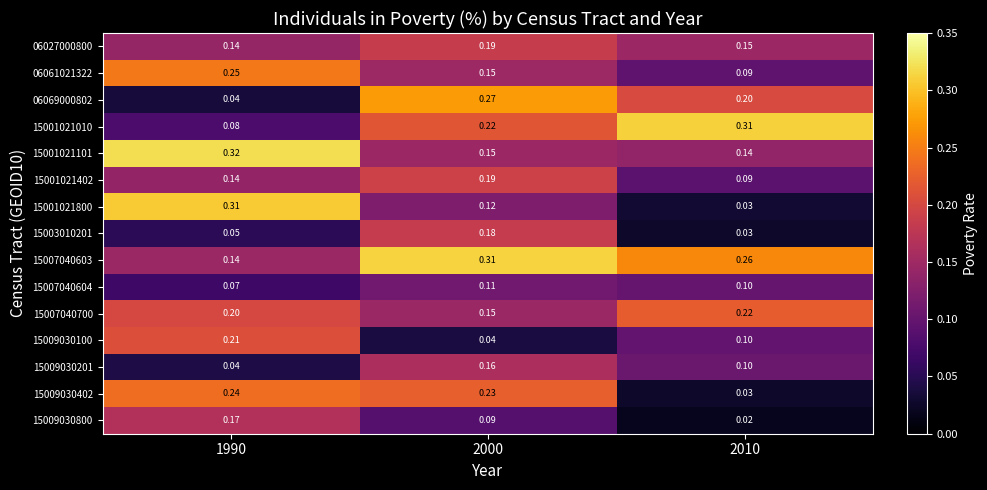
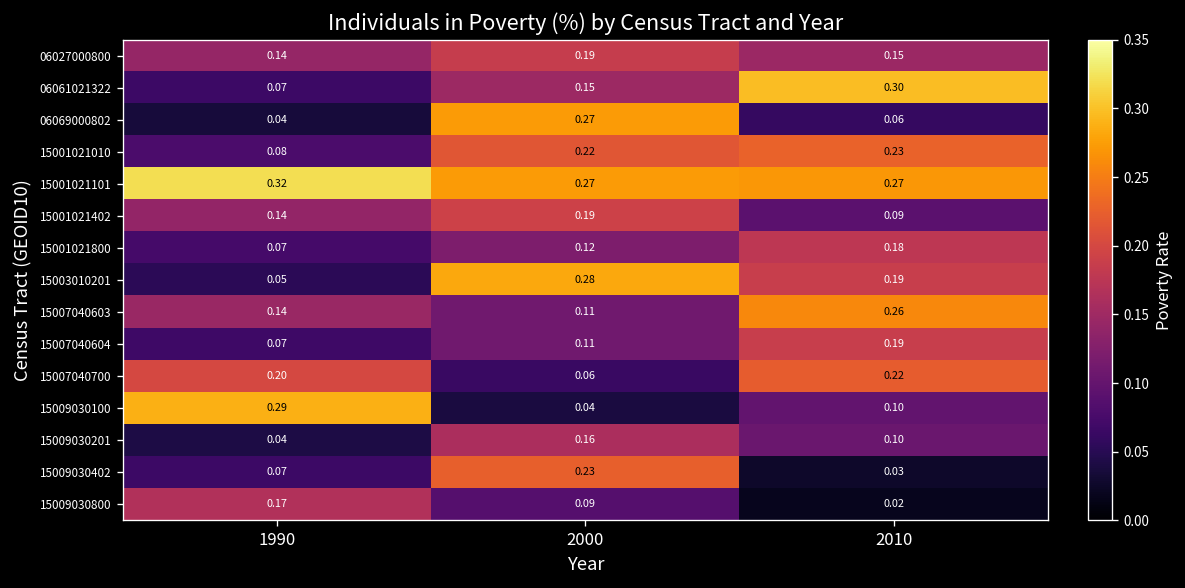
  {
    "06027000800": {
      "1990": 0.14,
      "2000": 0.19,
      "2010": 0.15
    },
    "06061021322": {
-     "1990": 0.25,
+     "1990": 0.07,
      "2000": 0.15,
-     "2010": 0.09
+     "2010": 0.30
    },
    "06069000802": {
      "1990": 0.04,
      "2000": 0.27,
-     "2010": 0.20
+     "2010": 0.06
    },
    "15001021010": {
      "1990": 0.08,
      "2000": 0.22,
-     "2010": 0.31
+     "2010": 0.23
    },
    "15001021101": {
      "1990": 0.32,
-     "2000": 0.15,
-     "2010": 0.14
+     "2000": 0.27,
+     "2010": 0.27
    },
    "15001021402": {
      "1990": 0.14,
      "2000": 0.19,
      "2010": 0.09
    },
    "15001021800": {
-     "1990": 0.31,
+     "1990": 0.07,
      "2000": 0.12,
-     "2010": 0.03
+     "2010": 0.18
    },
    "15003010201": {
      "1990": 0.05,
-     "2000": 0.18,
-     "2010": 0.03
+     "2000": 0.28,
+     "2010": 0.19
    },
    "15007040603": {
      "1990": 0.14,
-     "2000": 0.31,
+     "2000": 0.11,
      "2010": 0.26
    },
    "15007040604": {
      "1990": 0.07,
      "2000": 0.11,
-     "2010": 0.10
+     "2010": 0.19
    },
    "15007040700": {
      "1990": 0.20,
-     "2000": 0.15,
+     "2000": 0.06,
      "2010": 0.22
    },
    "15009030100": {
-     "1990": 0.21,
+     "1990": 0.29,
      "2000": 0.04,
      "2010": 0.10
    },
    "15009030201": {
      "1990": 0.04,
      "2000": 0.16,
      "2010": 0.10
    },
    "15009030402": {
-     "1990": 0.24,
+     "1990": 0.07,
      "2000": 0.23,
      "2010": 0.03
    },
    "15009030800": {
      "1990": 0.17,
      "2000": 0.09,
      "2010": 0.02
    }
  }
